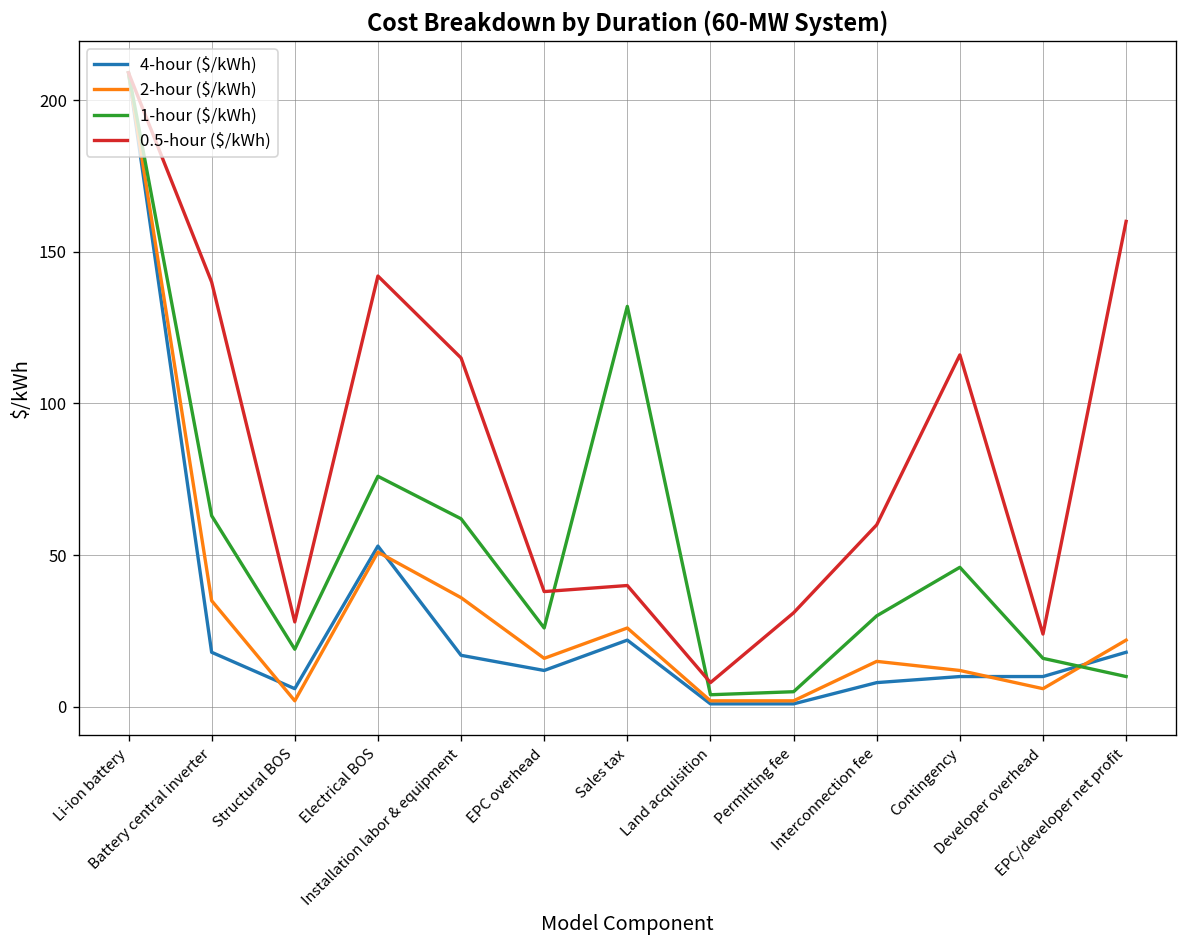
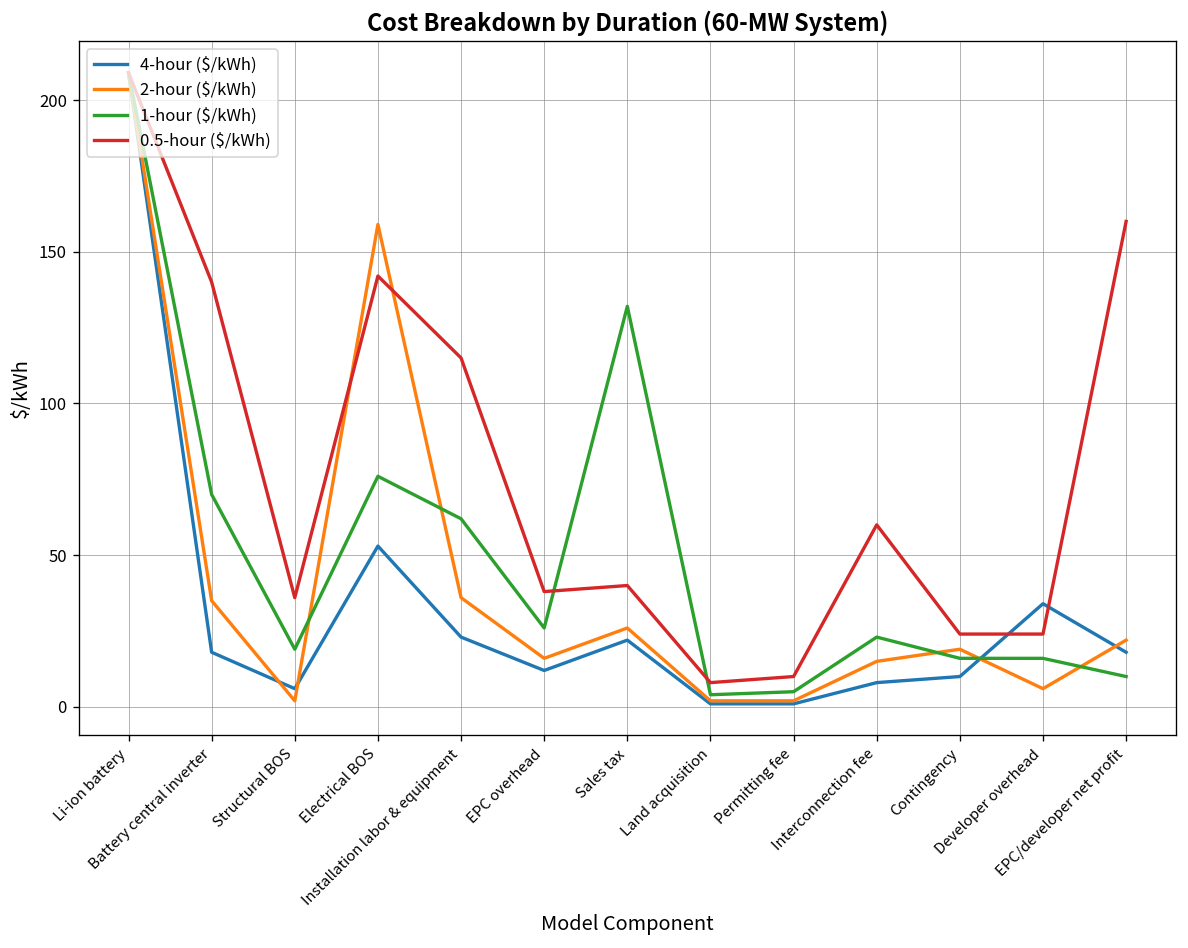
  {
    "4-hour ($/kWh)": {
      "Battery central inverter": 18,
      "Structural BOS": 6,
      "Electrical BOS": 53,
-     "Installation labor & equipment": 17,
+     "Installation labor & equipment": 23,
      "EPC overhead": 12,
      "Sales tax": 22,
      "Interconnection fee": 8,
      "Contingency": 10,
-     "Developer overhead": 10,
+     "Developer overhead": 34,
      "EPC/developer net profit": 18
    },
    "2-hour ($/kWh)": {
      "Battery central inverter": 35,
      "Structural BOS": 2,
-     "Electrical BOS": 51,
+     "Electrical BOS": 159,
      "Installation labor & equipment": 36,
      "EPC overhead": 16,
      "Sales tax": 26,
      "Interconnection fee": 15,
-     "Contingency": 12,
+     "Contingency": 19,
      "Developer overhead": 6,
      "EPC/developer net profit": 22
    },
    "1-hour ($/kWh)": {
-     "Battery central inverter": 63,
+     "Battery central inverter": 70,
      "Structural BOS": 19,
      "Electrical BOS": 76,
      "Installation labor & equipment": 62,
      "EPC overhead": 26,
      "Sales tax": 132,
      "Land acquisition": 4,
      "Permitting fee": 5,
-     "Interconnection fee": 30,
-     "Contingency": 46,
+     "Interconnection fee": 23,
+     "Contingency": 16,
      "Developer overhead": 16,
      "EPC/developer net profit": 10
    },
    "0.5-hour ($/kWh)": {
      "Battery central inverter": 140,
-     "Structural BOS": 28,
+     "Structural BOS": 36,
      "Electrical BOS": 142,
      "Installation labor & equipment": 115,
      "EPC overhead": 38,
      "Sales tax": 40,
      "Land acquisition": 8,
-     "Permitting fee": 31,
+     "Permitting fee": 10,
      "Interconnection fee": 60,
-     "Contingency": 116,
+     "Contingency": 24,
      "Developer overhead": 24,
      "EPC/developer net profit": 160
    }
  }
